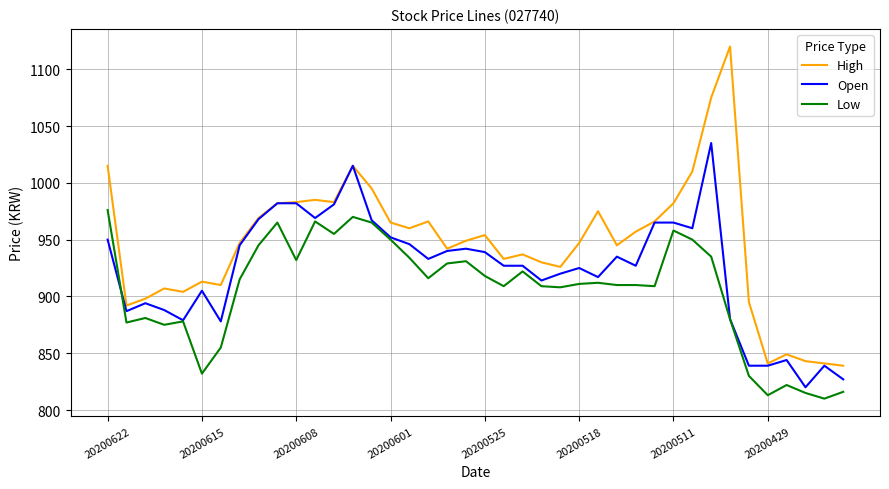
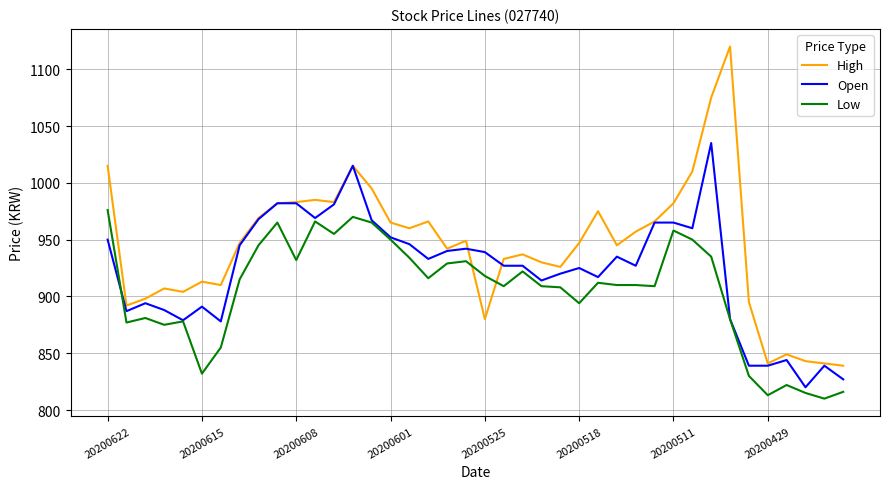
  {
    "High": {
      "20200622": 1015,
      "20200615": 913,
      "20200601": 965,
-     "20200525": 954,
+     "20200525": 880,
      "20200518": 947,
      "20200511": 982
    },
    "Open": {
      "20200622": 950,
-     "20200615": 905,
+     "20200615": 891,
      "20200525": 939,
      "20200518": 925,
      "20200511": 965
    },
    "Low": {
      "20200622": 976,
      "20200615": 832,
      "20200608": 932,
      "20200525": 918,
-     "20200518": 911,
+     "20200518": 894,
      "20200511": 958,
      "20200429": 813
    }
  }
